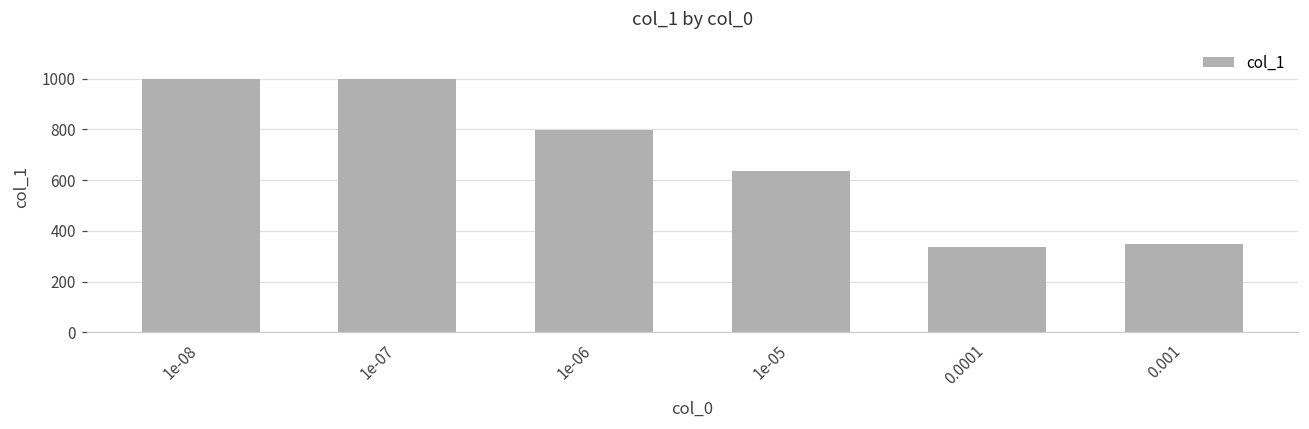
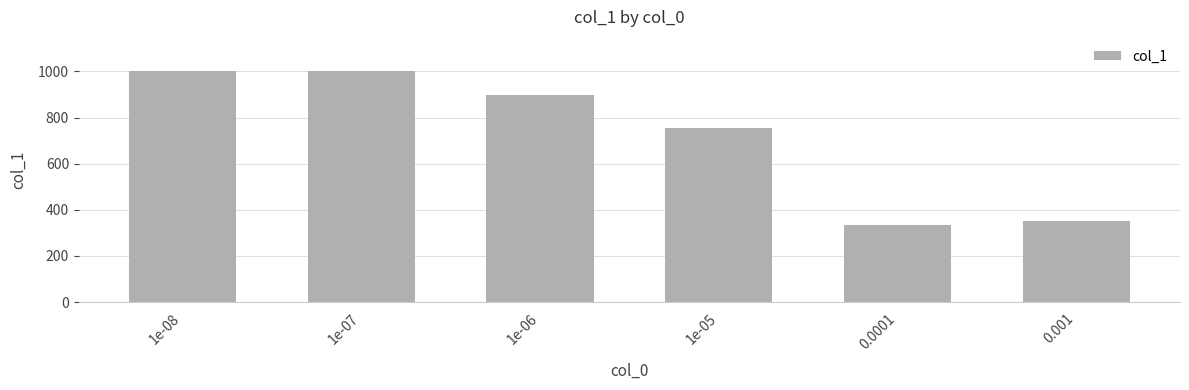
  {
    "1e-08": 1000,
    "1e-07": 1000,
-   "1e-06": 800,
-   "1e-05": 630,
+   "1e-06": 900,
+   "1e-05": 760,
    "0.0001": 340,
    "0.001": 350
  }
